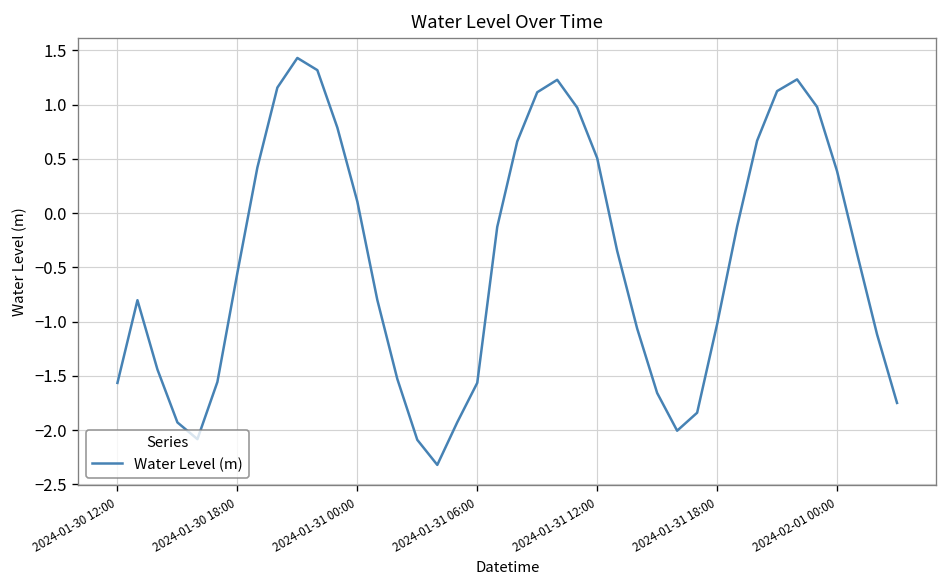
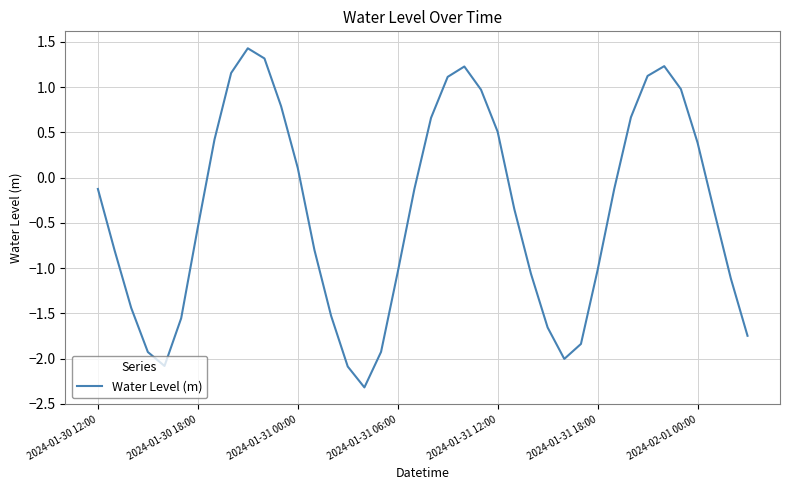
  {
-   "2024-01-30 12:00": -1.6,
+   "2024-01-30 12:00": -0.1,
    "2024-01-30 18:00": -0.5,
    "2024-01-31 00:00": 0.1,
-   "2024-01-31 06:00": -1.6,
+   "2024-01-31 06:00": -1.0,
    "2024-01-31 12:00": 0.5,
    "2024-01-31 18:00": -1.0,
    "2024-02-01 00:00": 0.4
  }
